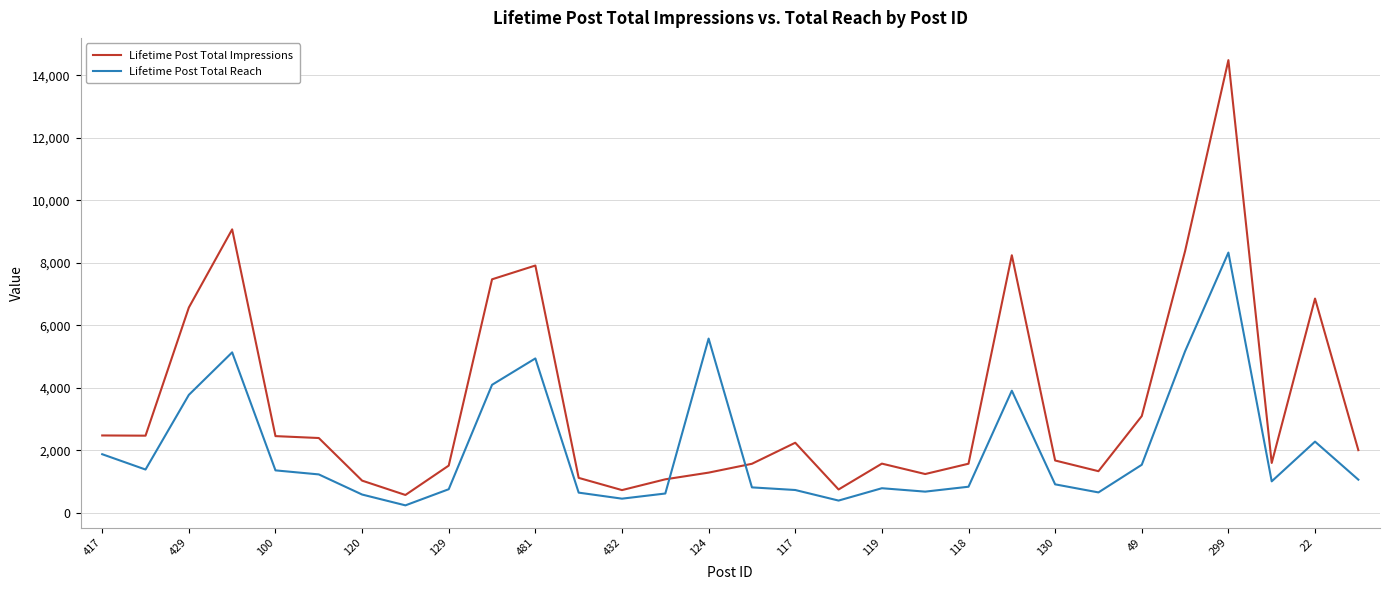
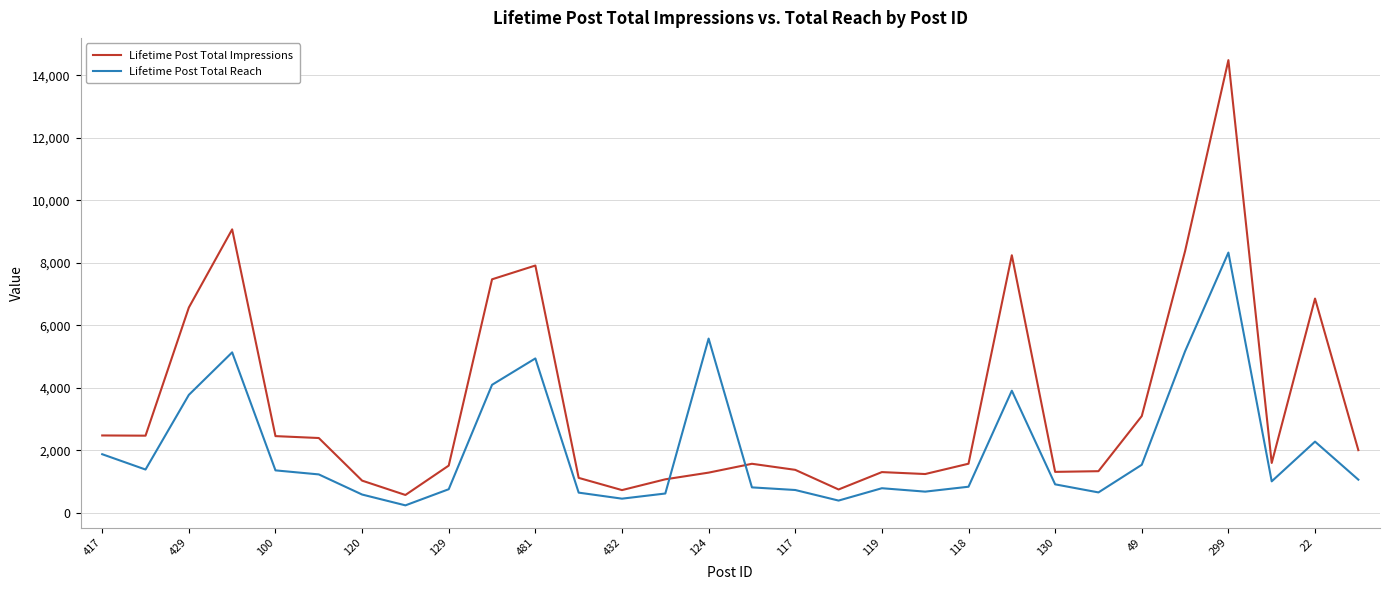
  {
    "Lifetime Post Total Impressions": {
      "417": "2,500",
      "429": "6,600",
      "100": "2,500",
      "120": "1,000",
      "129": "1,500",
      "481": "7,900",
      "432": "700",
      "124": "1,300",
-     "117": "2,200",
-     "119": "1,600",
+     "117": "1,400",
+     "119": "1,300",
      "118": "1,600",
-     "130": "1,700",
+     "130": "1,300",
      "49": "3,100",
      "299": "14,500",
      "22": "6,900"
    },
    "Lifetime Post Total Reach": {
      "417": "1,900",
      "429": "3,800",
      "100": "1,400",
      "120": "600",
      "129": "800",
      "481": "4,900",
      "432": "500",
      "124": "5,600",
      "117": "700",
      "119": "800",
      "118": "800",
      "130": "900",
      "49": "1,500",
      "299": "8,300",
      "22": "2,300"
    }
  }
